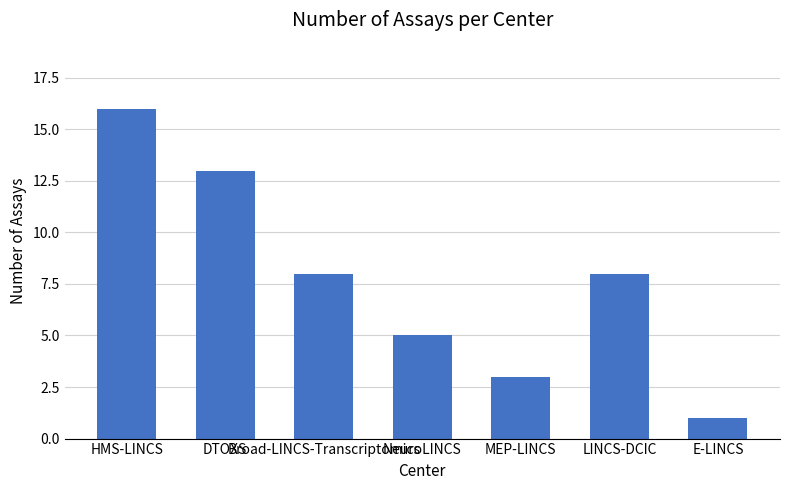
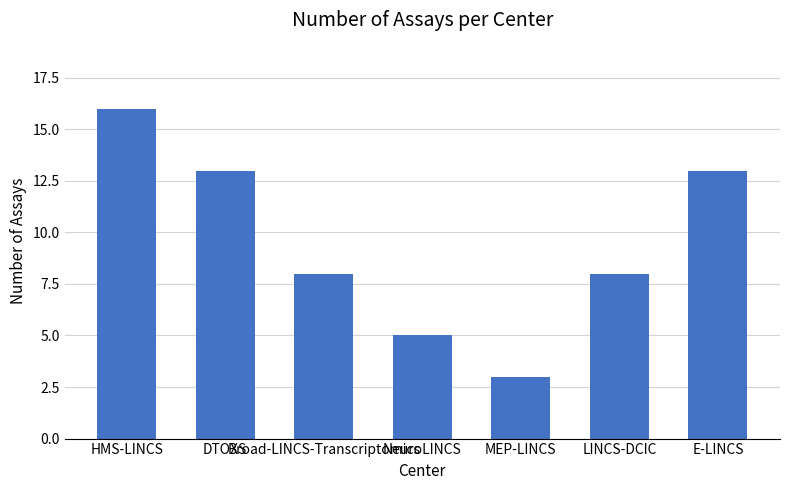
  {
    "HMS-LINCS": 16,
    "MEP-LINCS": 3,
    "LINCS-DCIC": 8,
-   "E-LINCS": 1
+   "E-LINCS": 13
  }
